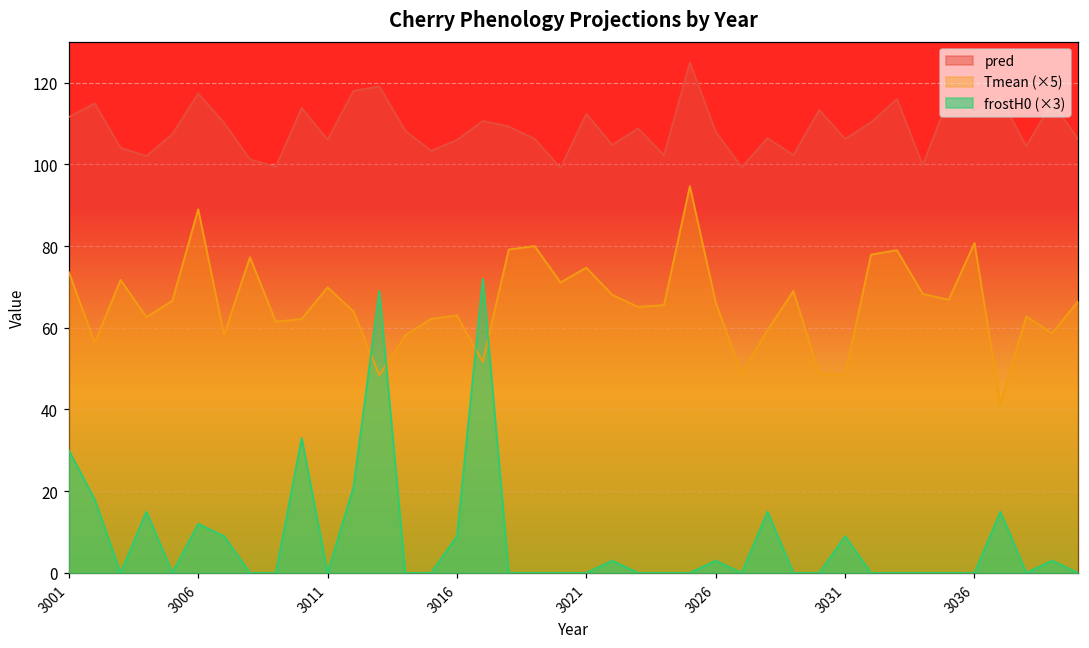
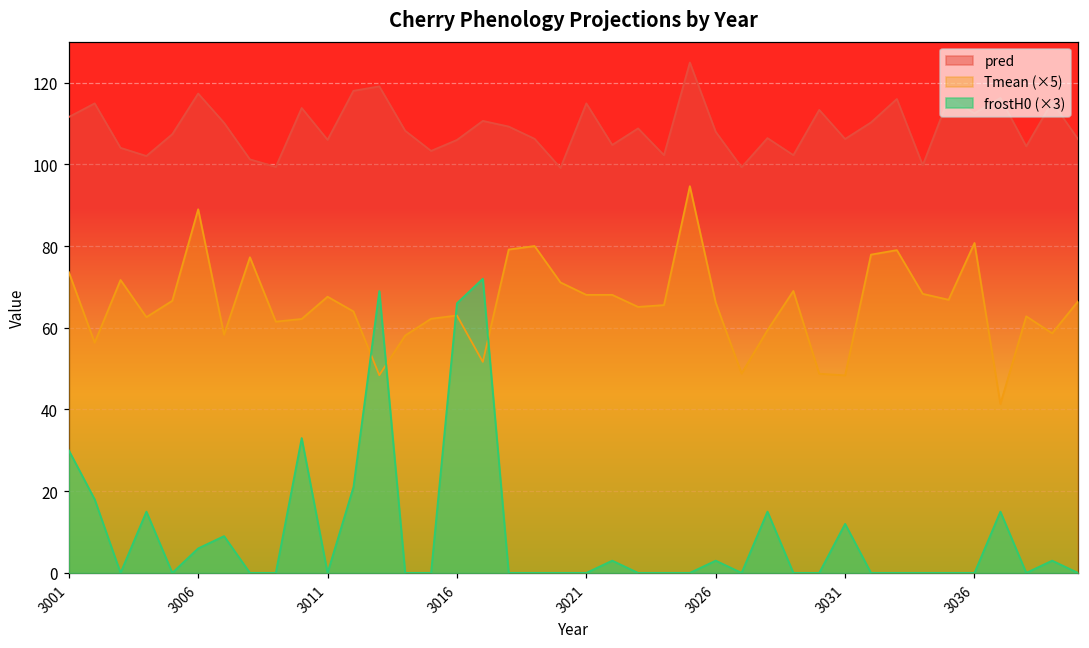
  {
    "pred": {
      "3001": 112,
      "3006": 117,
      "3011": 106,
      "3016": 106,
-     "3021": 112,
+     "3021": 115,
      "3026": 108,
      "3031": 106
    },
    "Tmean (×5)": {
      "3001": 74,
      "3006": 89,
-     "3011": 70,
+     "3011": 68,
      "3016": 63,
-     "3021": 75,
+     "3021": 68,
      "3026": 66,
      "3031": 48,
      "3036": 81
    },
    "frostH0 (×3)": {
      "3001": 30,
-     "3006": 12,
+     "3006": 6,
      "3011": 0,
-     "3016": 9,
+     "3016": 66,
      "3021": 0,
      "3026": 3,
-     "3031": 9,
+     "3031": 12,
      "3036": 0
    }
  }
